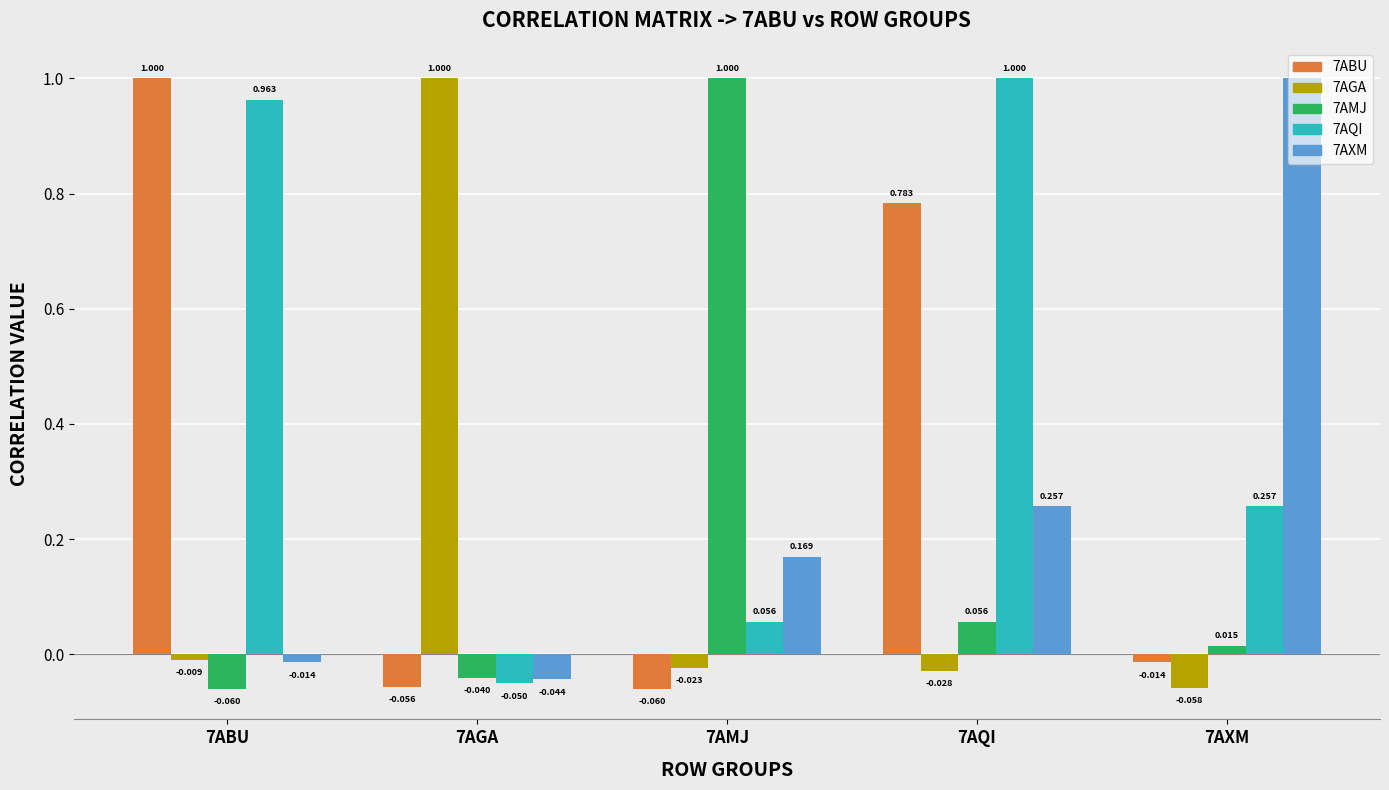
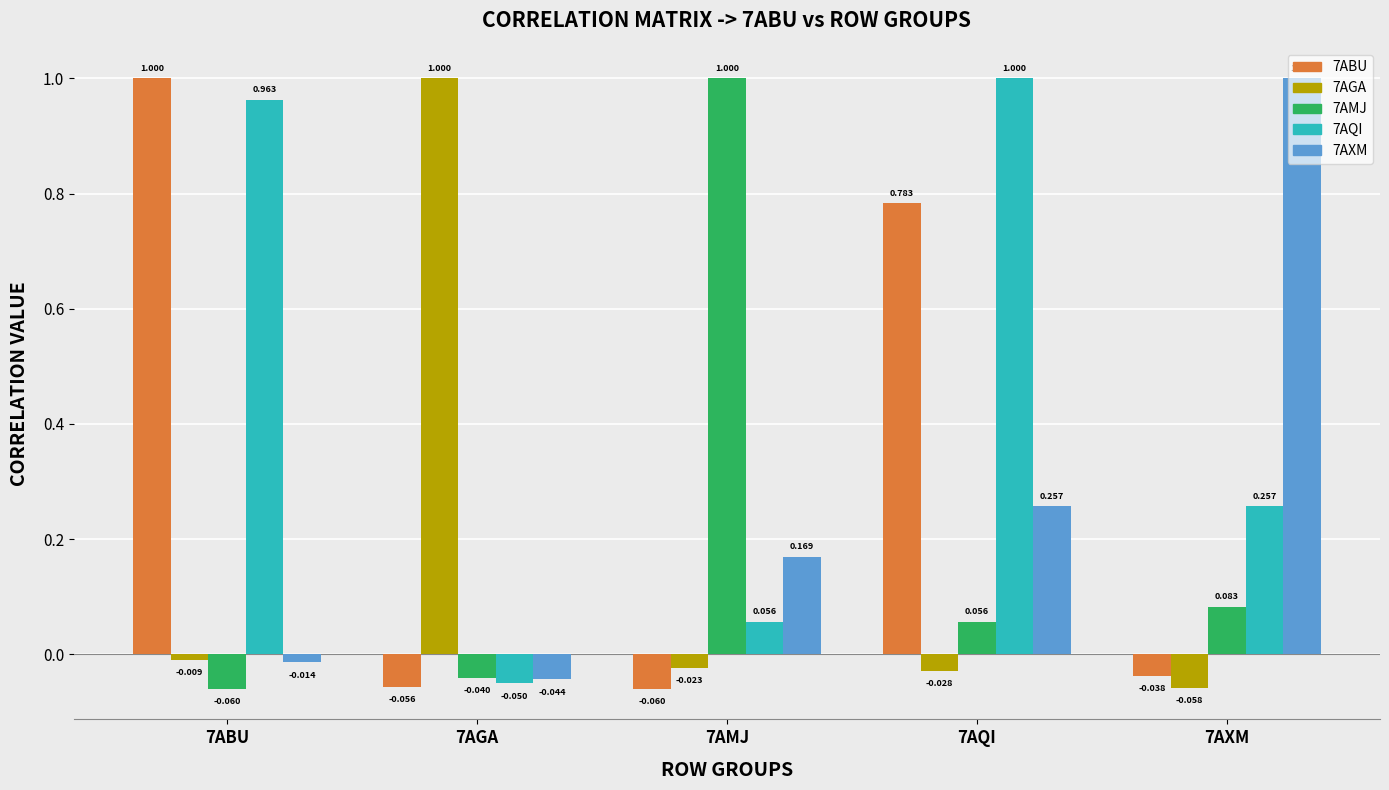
  {
    "7ABU": {
      "7ABU": 1.000,
      "7AGA": -0.056,
      "7AMJ": -0.060,
      "7AQI": 0.783,
-     "7AXM": -0.014
+     "7AXM": -0.038
    },
    "7AGA": {
      "7ABU": -0.009,
      "7AGA": 1.000,
      "7AMJ": -0.023,
      "7AQI": -0.028,
      "7AXM": -0.058
    },
    "7AMJ": {
      "7ABU": -0.060,
      "7AGA": -0.040,
      "7AMJ": 1.000,
      "7AQI": 0.056,
-     "7AXM": 0.015
+     "7AXM": 0.083
    },
    "7AQI": {
      "7ABU": 0.963,
      "7AGA": -0.050,
      "7AMJ": 0.056,
      "7AQI": 1.000,
      "7AXM": 0.257
    },
    "7AXM": {
      "7ABU": -0.014,
      "7AGA": -0.044,
      "7AMJ": 0.169,
      "7AQI": 0.257
    }
  }
